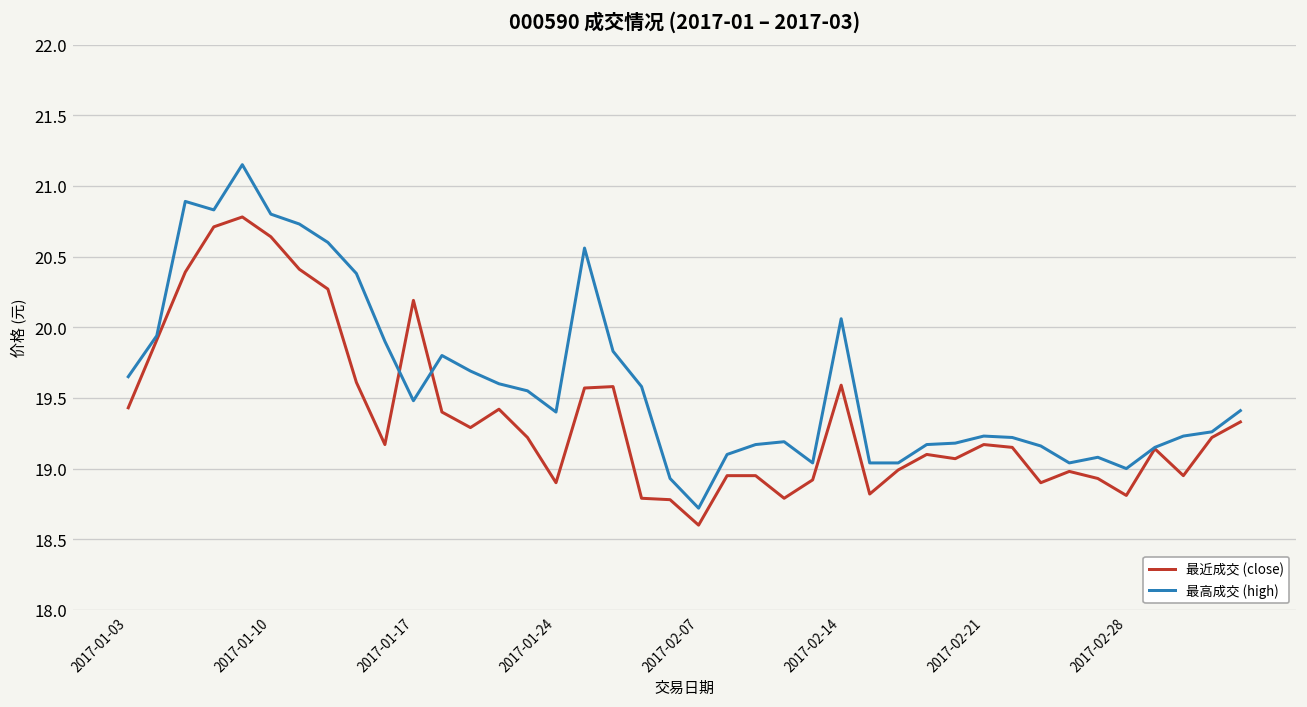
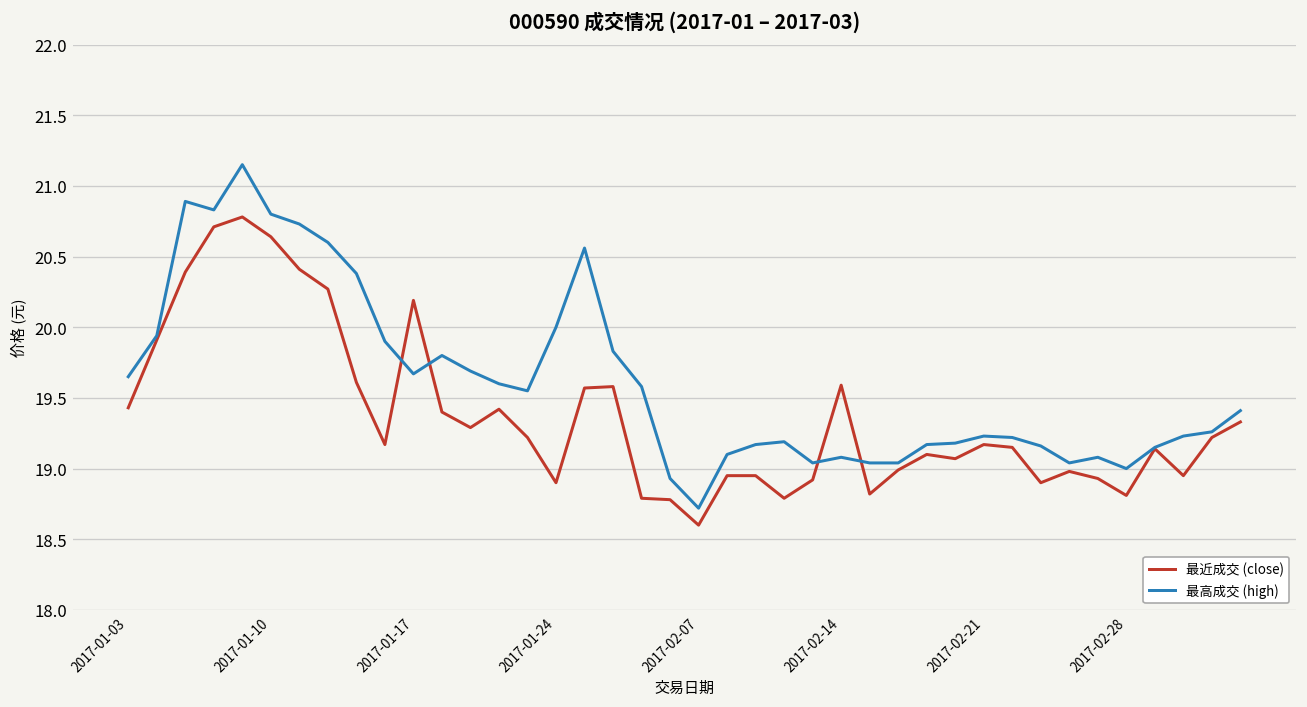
  {
    "最近成交 (close)": {
      "2017-01-03": 19.43,
      "2017-01-10": 20.64,
      "2017-01-17": 20.19,
      "2017-01-24": 18.90,
      "2017-02-07": 18.60,
      "2017-02-14": 19.59,
      "2017-02-21": 19.17,
      "2017-02-28": 18.81
    },
    "最高成交 (high)": {
      "2017-01-03": 19.65,
      "2017-01-10": 20.80,
-     "2017-01-17": 19.48,
-     "2017-01-24": 19.4,
+     "2017-01-17": 19.67,
+     "2017-01-24": 20.0,
      "2017-02-07": 18.72,
-     "2017-02-14": 20.06,
+     "2017-02-14": 19.08,
      "2017-02-21": 19.23,
      "2017-02-28": 19.00
    }
  }
